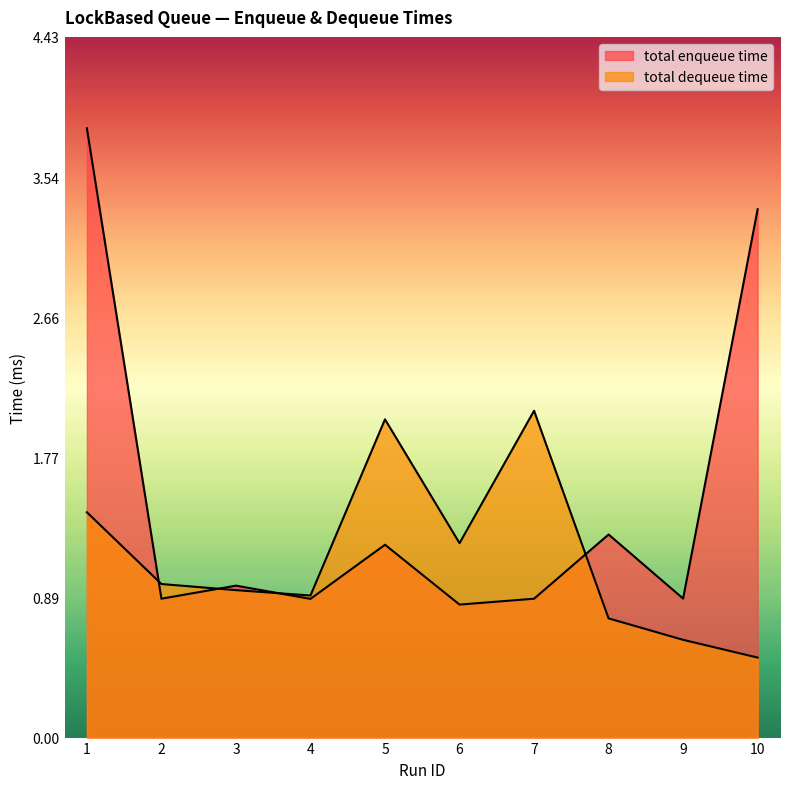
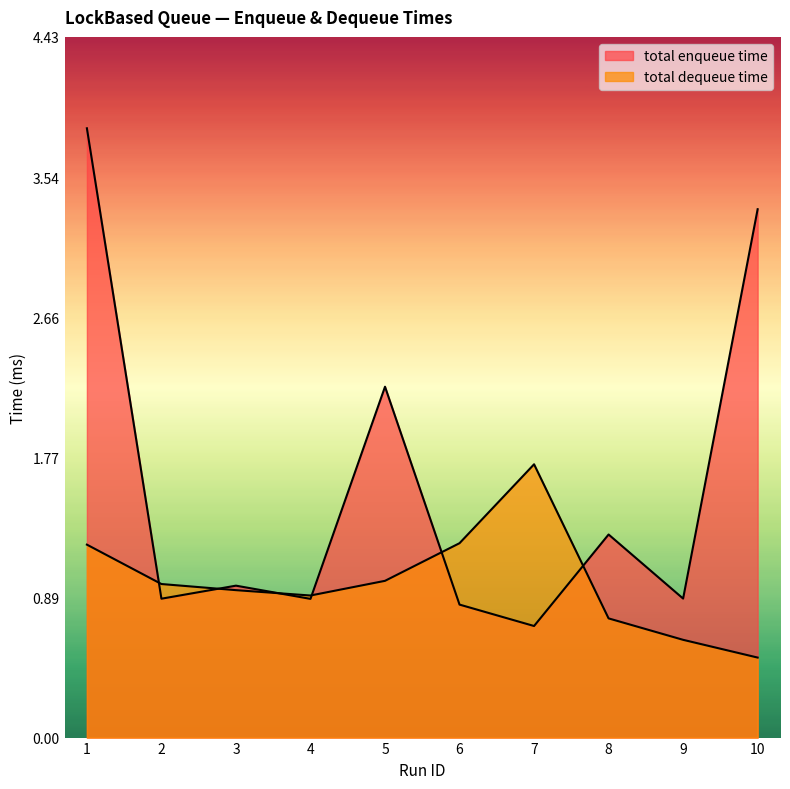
  {
    "total enqueue time": {
      "1": 3.85,
      "2": 0.88,
      "3": 0.96,
      "4": 0.88,
-     "5": 1.22,
+     "5": 2.22,
      "6": 0.84,
-     "7": 0.88,
+     "7": 0.70,
      "8": 1.28,
      "9": 0.88,
      "10": 3.34
    },
    "total dequeue time": {
-     "1": 1.42,
+     "1": 1.22,
      "2": 0.97,
      "3": 0.93,
      "4": 0.90,
-     "5": 2.01,
+     "5": 0.99,
      "6": 1.23,
-     "7": 2.06,
+     "7": 1.73,
      "8": 0.75,
      "9": 0.62,
      "10": 0.51
    }
  }
